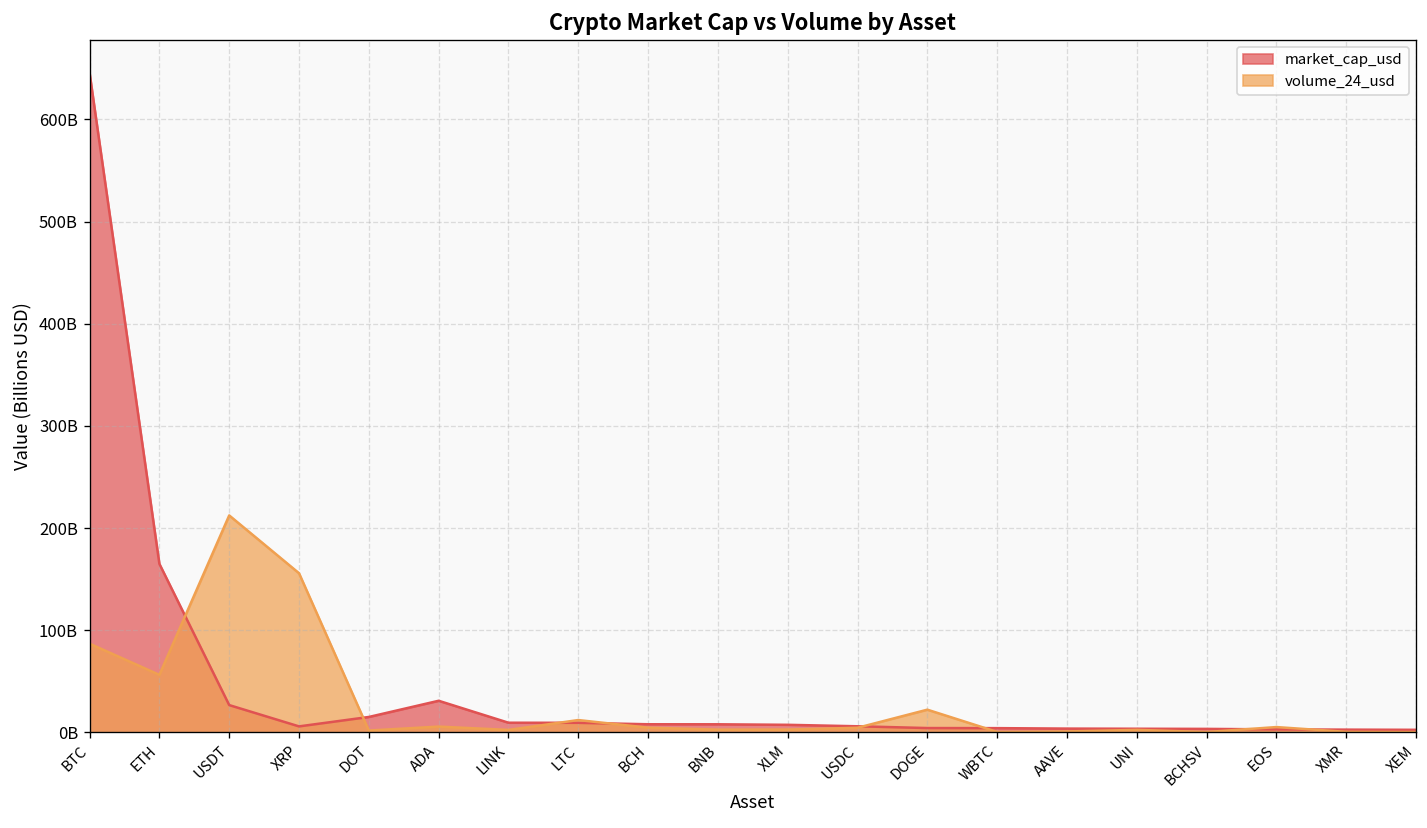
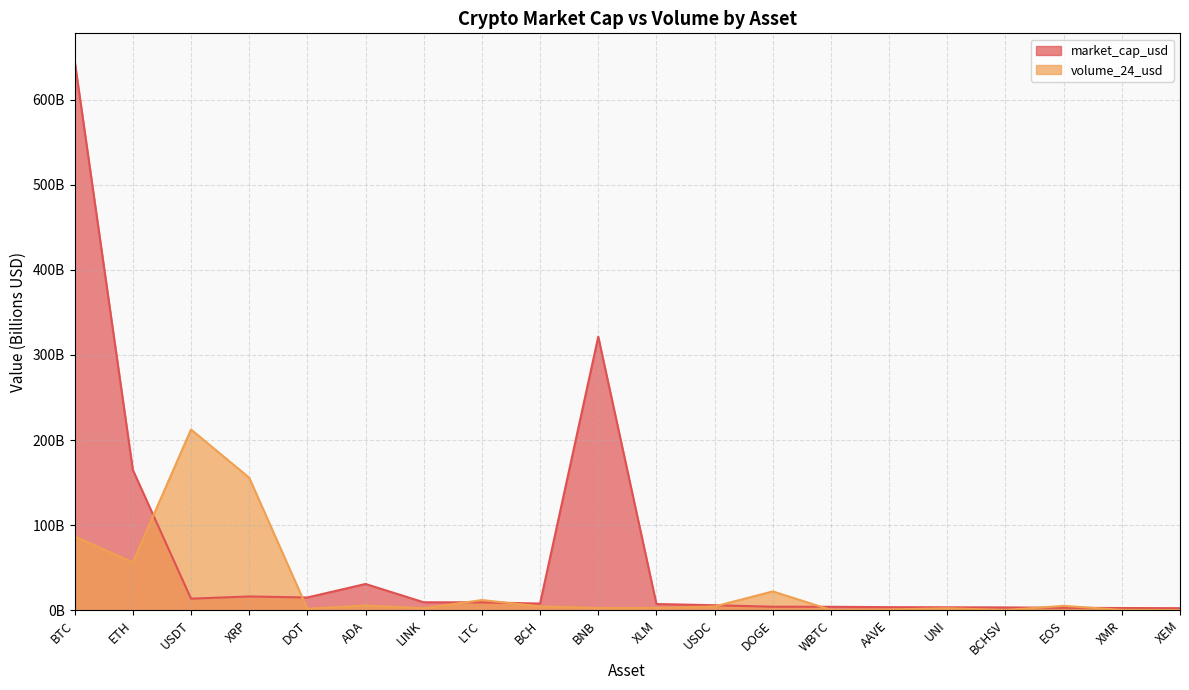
  {
    "market_cap_usd": {
      "BTC": 650000000000,
      "ETH": 160000000000,
-     "USDT": 30000000000,
-     "XRP": 10000000000,
+     "USDT": 10000000000,
+     "XRP": 20000000000,
      "DOT": 20000000000,
      "ADA": 30000000000,
      "LINK": 10000000000,
      "BCH": 10000000000,
-     "BNB": 10000000000,
+     "BNB": 320000000000,
      "XLM": 10000000000,
      "DOGE": 0,
      "WBTC": 0,
      "BCHSV": 0
    },
    "volume_24_usd": {
      "BTC": 90000000000,
      "ETH": 60000000000,
      "USDT": 210000000000,
      "XRP": 160000000000,
      "DOT": 0,
      "ADA": 10000000000,
      "LINK": 0,
      "BCH": 0,
      "BNB": 0,
      "XLM": 0,
      "DOGE": 20000000000,
      "WBTC": 0,
      "BCHSV": 0
    }
  }
